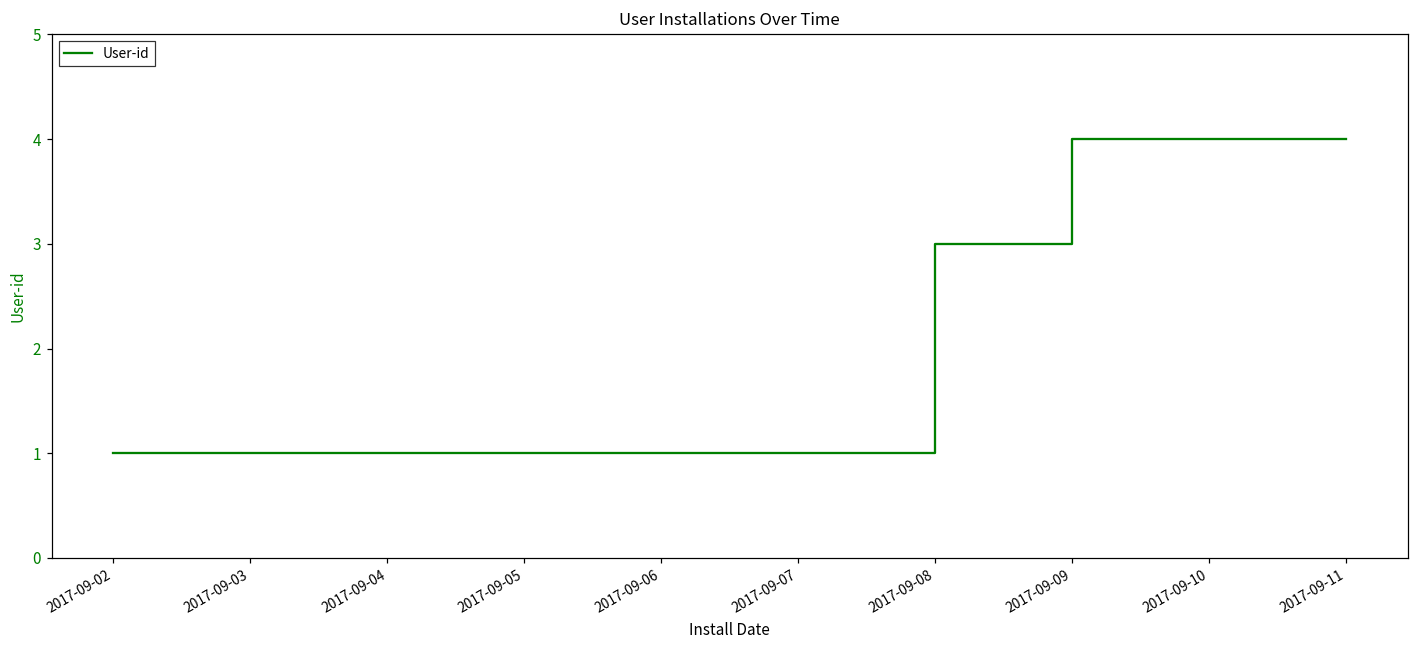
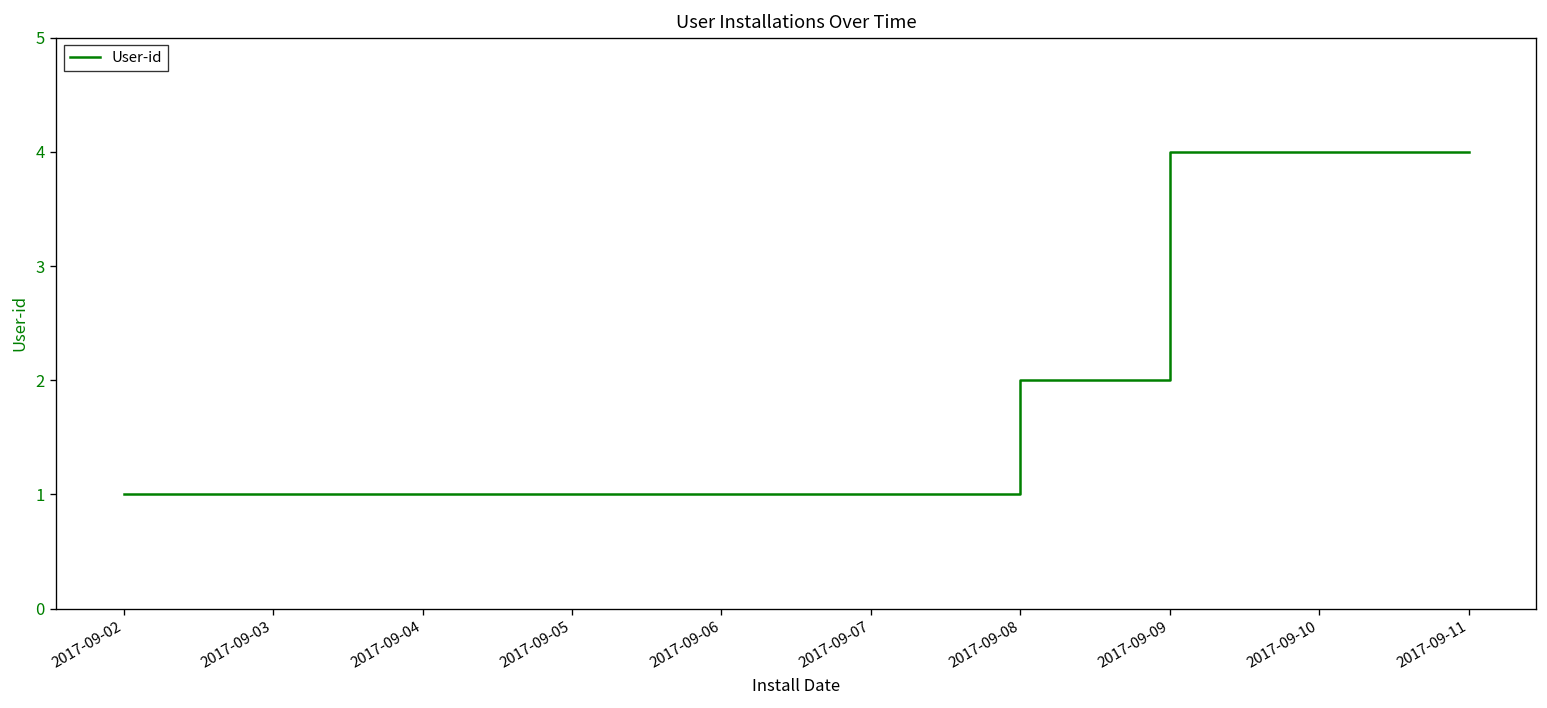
  {
    "2017-09-02": 1,
-   "2017-09-08": 3,
+   "2017-09-08": 2,
    "2017-09-09": 4,
    "2017-09-11": 4
  }
